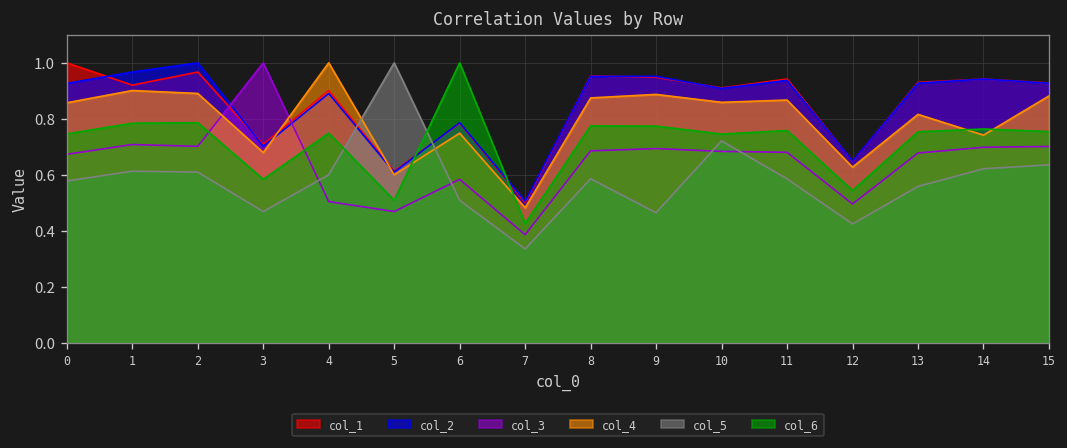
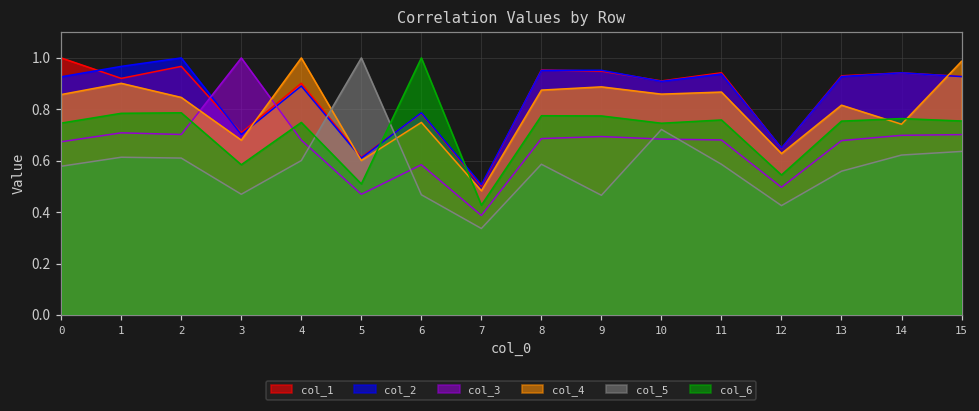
  {
    "col_1": {
      "0": 1.00,
      "1": 0.92,
      "2": 0.97
    },
    "col_2": {
      "0": 0.93,
      "1": 0.97,
      "2": 1.00
    },
    "col_3": {
      "0": 0.67,
      "1": 0.71,
      "2": 0.70,
      "3": 1.00,
-     "4": 0.51,
+     "4": 0.68,
      "5": 0.47,
      "6": 0.58,
      "7": 0.39,
      "8": 0.69,
      "9": 0.69,
      "10": 0.68,
      "11": 0.68,
      "12": 0.50,
      "13": 0.68,
      "14": 0.70,
      "15": 0.70
    },
    "col_4": {
      "0": 0.86,
      "1": 0.90,
-     "2": 0.89,
+     "2": 0.85,
      "3": 0.68,
      "4": 1.00,
      "6": 0.75,
      "7": 0.48,
      "8": 0.87,
      "9": 0.89,
      "10": 0.86,
      "11": 0.87,
      "12": 0.63,
      "13": 0.82,
      "14": 0.74,
-     "15": 0.88
+     "15": 0.99
    },
    "col_5": {
      "0": 0.58,
      "1": 0.61,
      "2": 0.61,
      "3": 0.47,
      "4": 0.60,
      "5": 1.00,
-     "6": 0.51,
+     "6": 0.47,
      "7": 0.34,
      "8": 0.59,
      "9": 0.47,
      "10": 0.72,
      "11": 0.59,
      "12": 0.43,
      "13": 0.56,
      "14": 0.62,
      "15": 0.64
    },
    "col_6": {
      "0": 0.75,
      "1": 0.78,
      "2": 0.79,
      "3": 0.58,
      "4": 0.75,
      "5": 0.51,
      "6": 1.00,
      "7": 0.43,
      "8": 0.78,
      "9": 0.77,
      "10": 0.75,
      "11": 0.76,
      "12": 0.54,
      "13": 0.75,
      "14": 0.76,
      "15": 0.75
    }
  }
